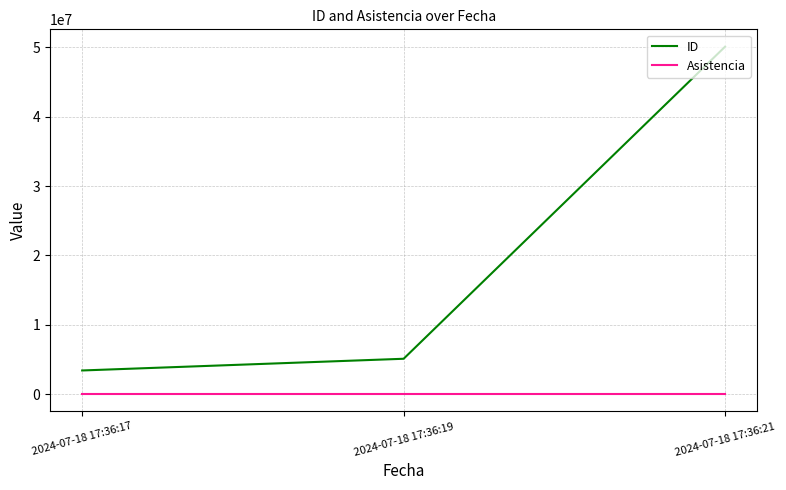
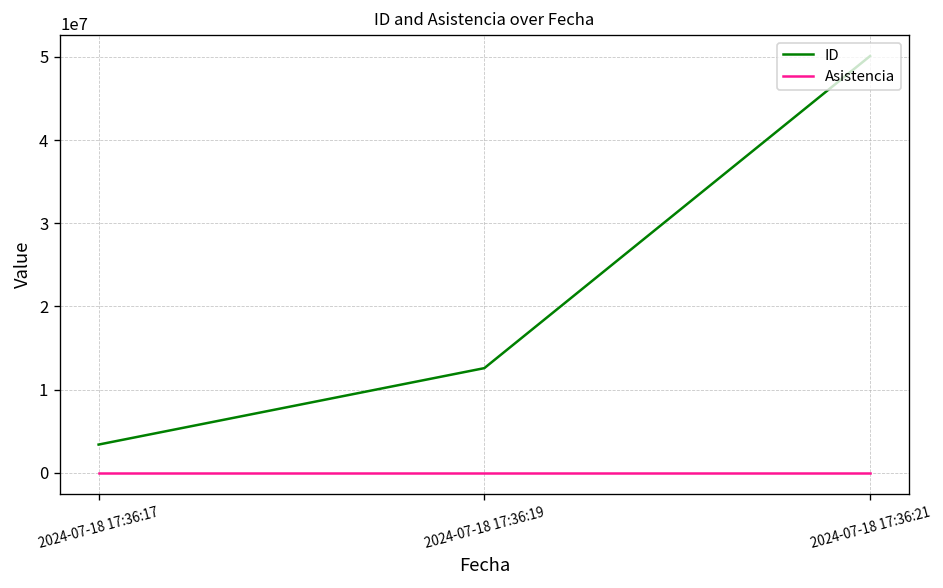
  {
    "ID": {
      "2024-07-18 17:36:17": 3000000,
-     "2024-07-18 17:36:19": 5000000
+     "2024-07-18 17:36:19": 13000000
    },
    "Asistencia": {
      "2024-07-18 17:36:17": 0,
      "2024-07-18 17:36:19": 0,
      "2024-07-18 17:36:21": 0
    }
  }
